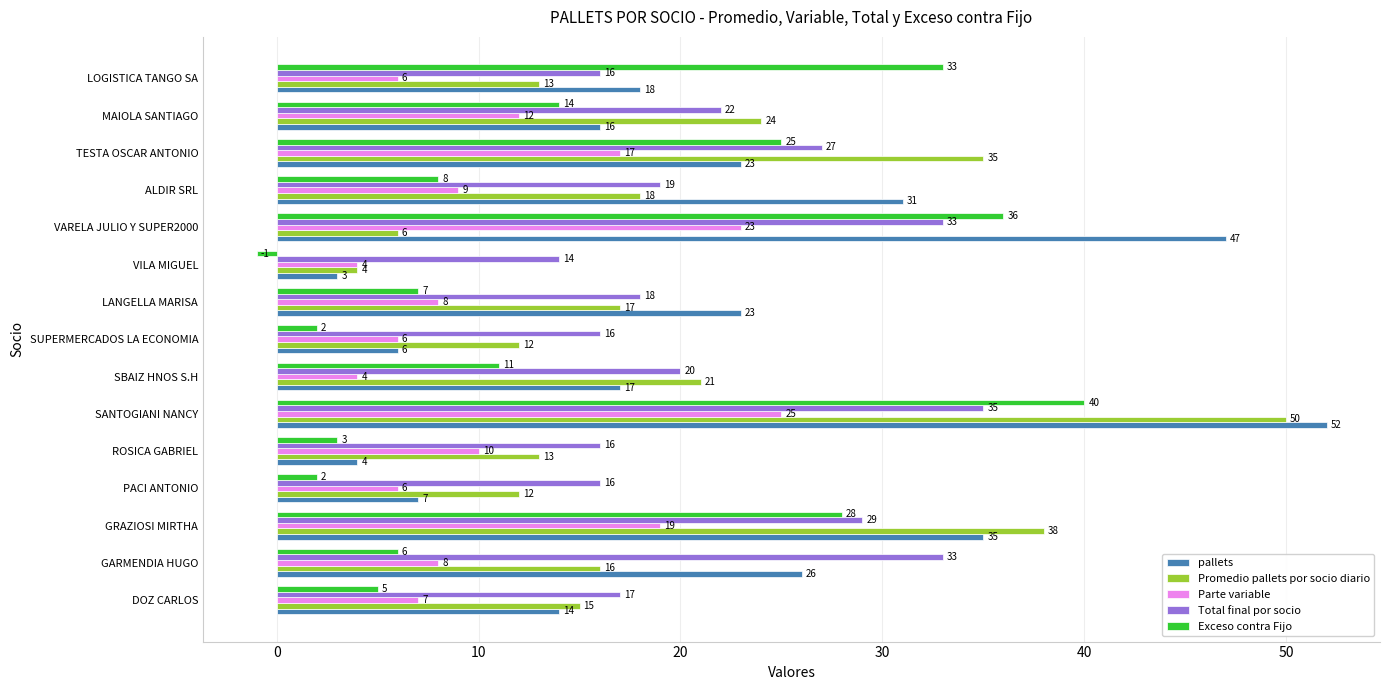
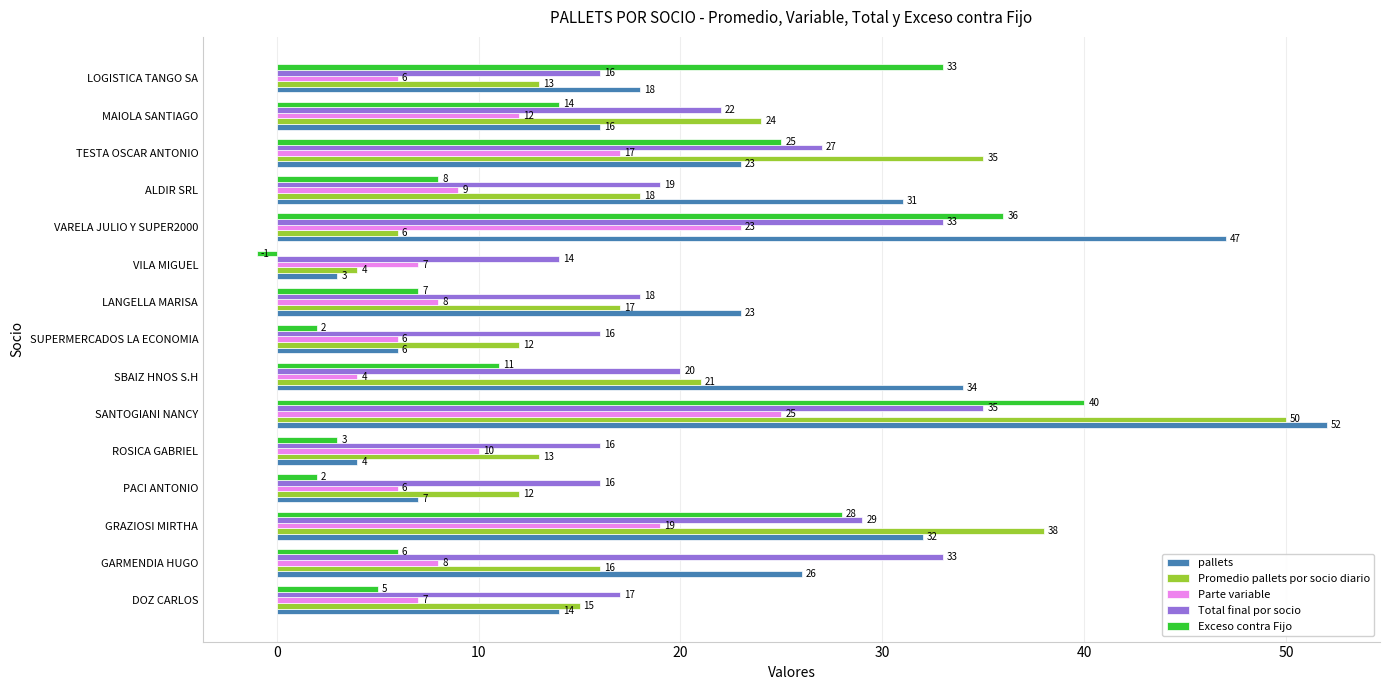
  {
    "pallets": {
      "LOGISTICA TANGO SA": 18,
      "MAIOLA SANTIAGO": 16,
      "TESTA OSCAR ANTONIO": 23,
      "ALDIR SRL": 31,
      "VARELA JULIO Y SUPER2000": 47,
      "VILA MIGUEL": 3,
      "LANGELLA MARISA": 23,
      "SUPERMERCADOS LA ECONOMIA": 6,
-     "SBAIZ HNOS S.H": 17,
+     "SBAIZ HNOS S.H": 34,
      "SANTOGIANI NANCY": 52,
      "ROSICA GABRIEL": 4,
      "PACI ANTONIO": 7,
-     "GRAZIOSI MIRTHA": 35,
+     "GRAZIOSI MIRTHA": 32,
      "GARMENDIA HUGO": 26,
      "DOZ CARLOS": 14
    },
    "Promedio pallets por socio diario": {
      "LOGISTICA TANGO SA": 13,
      "MAIOLA SANTIAGO": 24,
      "TESTA OSCAR ANTONIO": 35,
      "ALDIR SRL": 18,
      "VARELA JULIO Y SUPER2000": 6,
      "VILA MIGUEL": 4,
      "LANGELLA MARISA": 17,
      "SUPERMERCADOS LA ECONOMIA": 12,
      "SBAIZ HNOS S.H": 21,
      "SANTOGIANI NANCY": 50,
      "ROSICA GABRIEL": 13,
      "PACI ANTONIO": 12,
      "GRAZIOSI MIRTHA": 38,
      "GARMENDIA HUGO": 16,
      "DOZ CARLOS": 15
    },
    "Parte variable": {
      "LOGISTICA TANGO SA": 6,
      "MAIOLA SANTIAGO": 12,
      "TESTA OSCAR ANTONIO": 17,
      "ALDIR SRL": 9,
      "VARELA JULIO Y SUPER2000": 23,
-     "VILA MIGUEL": 4,
+     "VILA MIGUEL": 7,
      "LANGELLA MARISA": 8,
      "SUPERMERCADOS LA ECONOMIA": 6,
      "SBAIZ HNOS S.H": 4,
      "SANTOGIANI NANCY": 25,
      "ROSICA GABRIEL": 10,
      "PACI ANTONIO": 6,
      "GRAZIOSI MIRTHA": 19,
      "GARMENDIA HUGO": 8,
      "DOZ CARLOS": 7
    },
    "Total final por socio": {
      "LOGISTICA TANGO SA": 16,
      "MAIOLA SANTIAGO": 22,
      "TESTA OSCAR ANTONIO": 27,
      "ALDIR SRL": 19,
      "VARELA JULIO Y SUPER2000": 33,
      "VILA MIGUEL": 14,
      "LANGELLA MARISA": 18,
      "SUPERMERCADOS LA ECONOMIA": 16,
      "SBAIZ HNOS S.H": 20,
      "SANTOGIANI NANCY": 35,
      "ROSICA GABRIEL": 16,
      "PACI ANTONIO": 16,
      "GRAZIOSI MIRTHA": 29,
      "GARMENDIA HUGO": 33,
      "DOZ CARLOS": 17
    },
    "Exceso contra Fijo": {
      "LOGISTICA TANGO SA": 33,
      "MAIOLA SANTIAGO": 14,
      "TESTA OSCAR ANTONIO": 25,
      "ALDIR SRL": 8,
      "VARELA JULIO Y SUPER2000": 36,
      "VILA MIGUEL": -1,
      "LANGELLA MARISA": 7,
      "SUPERMERCADOS LA ECONOMIA": 2,
      "SBAIZ HNOS S.H": 11,
      "SANTOGIANI NANCY": 40,
      "ROSICA GABRIEL": 3,
      "PACI ANTONIO": 2,
      "GRAZIOSI MIRTHA": 28,
      "GARMENDIA HUGO": 6,
      "DOZ CARLOS": 5
    }
  }
